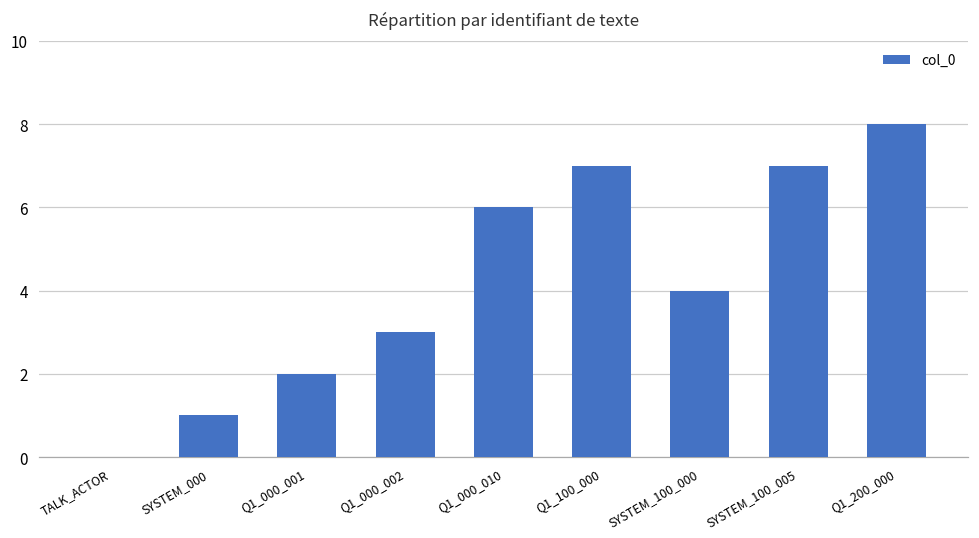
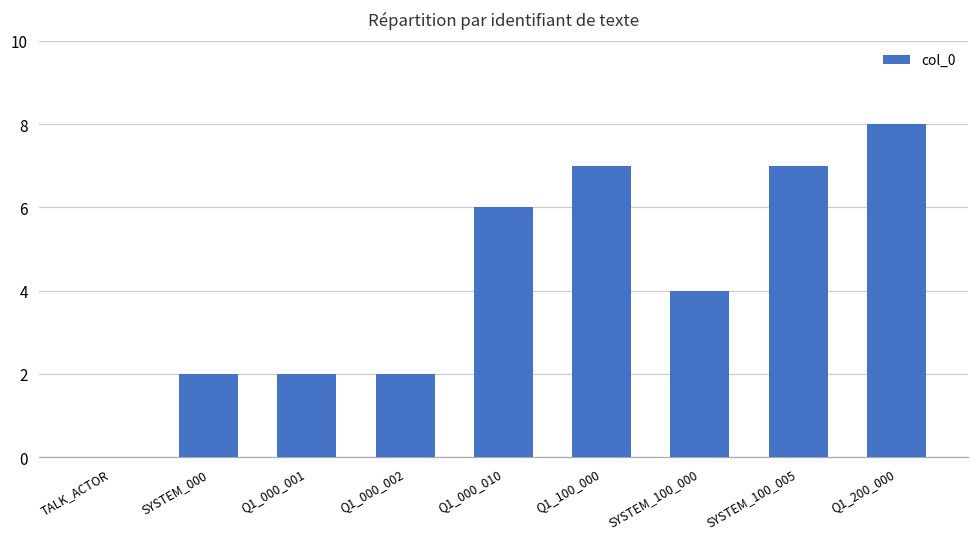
  {
    "TALK_ACTOR": 0,
-   "SYSTEM_000": 1,
+   "SYSTEM_000": 2,
    "Q1_000_001": 2,
-   "Q1_000_002": 3,
+   "Q1_000_002": 2,
    "Q1_000_010": 6,
    "Q1_100_000": 7,
    "SYSTEM_100_000": 4,
    "SYSTEM_100_005": 7,
    "Q1_200_000": 8
  }
